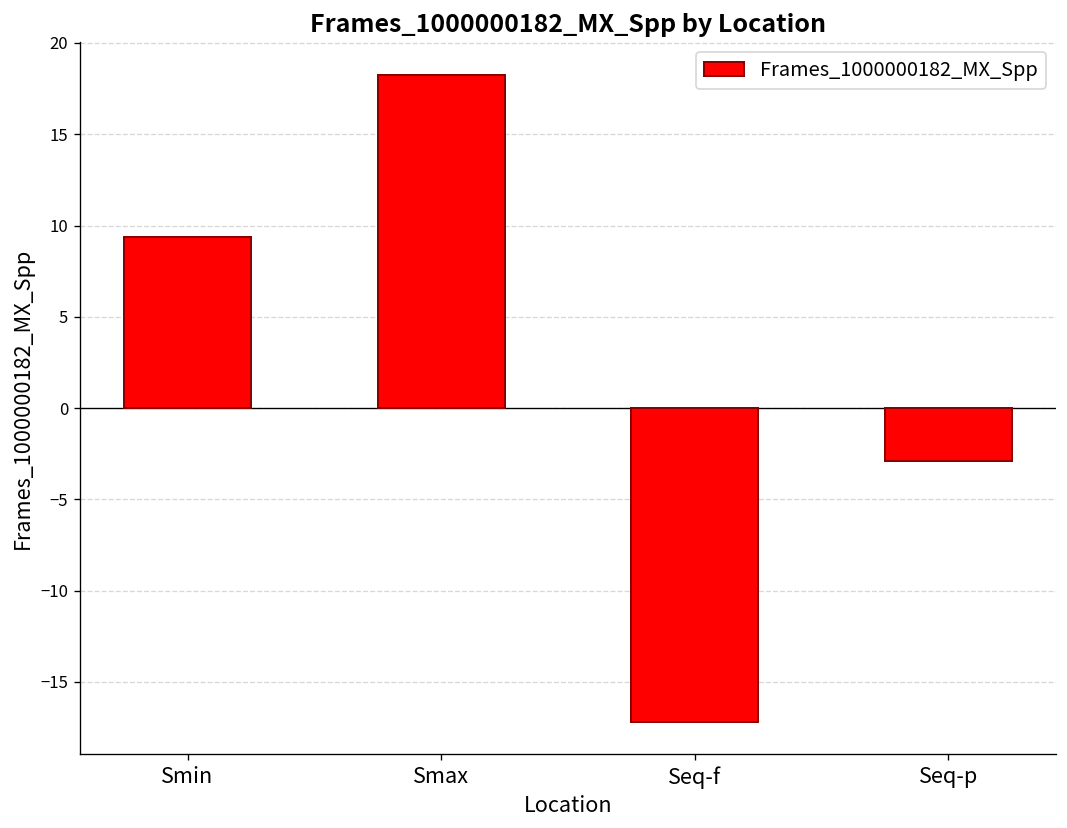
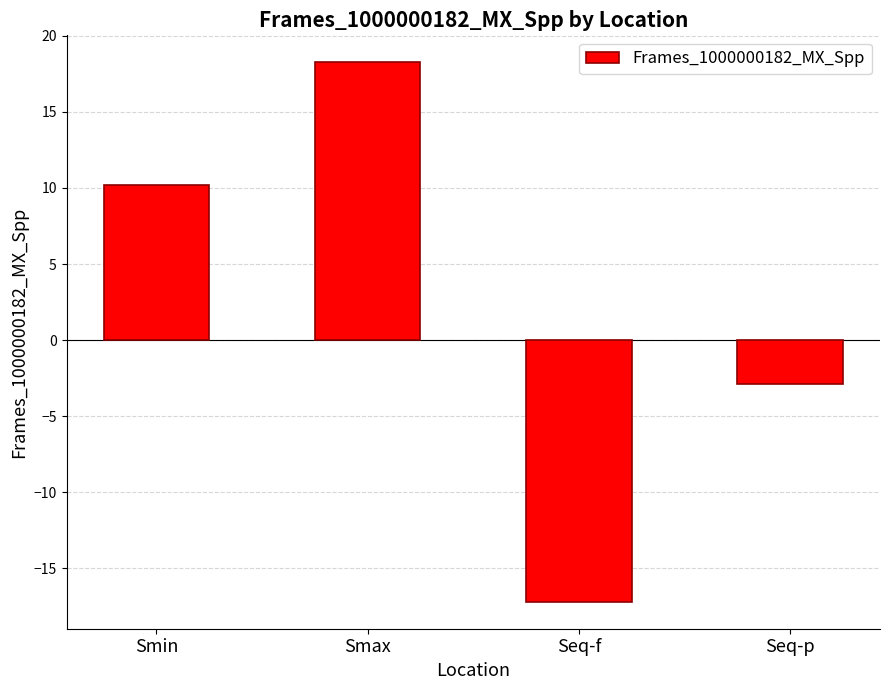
  {
-   "Smin": 9.4,
+   "Smin": 10.2,
    "Smax": 18.3,
    "Seq-f": -17.2,
    "Seq-p": -2.9
  }
